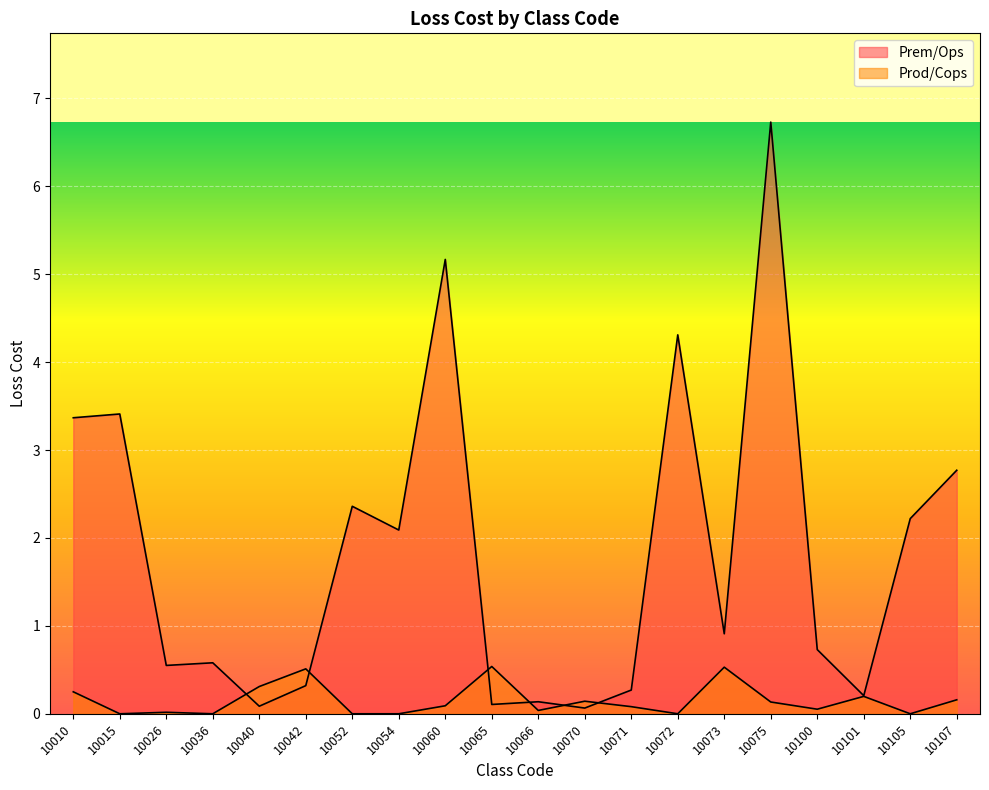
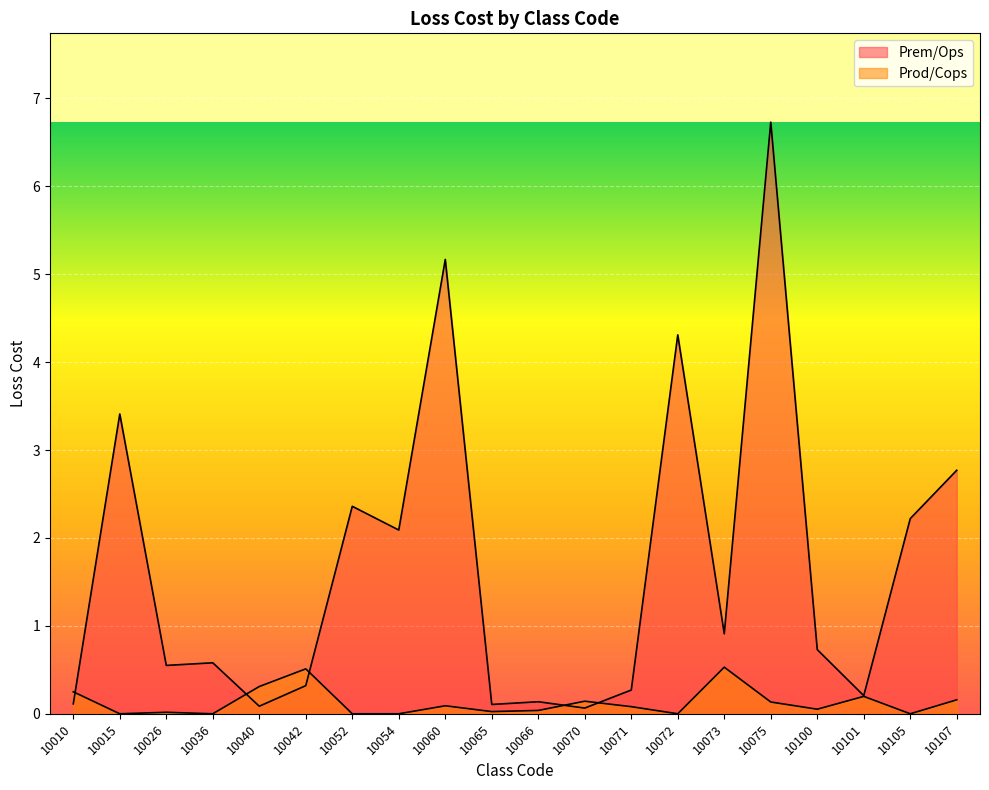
  {
    "Prem/Ops": {
-     "10010": 3.4,
+     "10010": 0.1,
      "10015": 3.4,
      "10026": 0.6,
      "10036": 0.6,
      "10040": 0.1,
      "10042": 0.3,
      "10052": 2.4,
      "10054": 2.1,
      "10060": 5.2,
      "10065": 0.1,
      "10066": 0.1,
      "10070": 0.1,
      "10071": 0.3,
      "10072": 4.3,
      "10073": 0.9,
      "10075": 6.7,
      "10100": 0.7,
      "10105": 2.2,
      "10107": 2.8
    },
    "Prod/Cops": {
      "10010": 0.3,
      "10015": 0.0,
      "10026": 0.0,
      "10036": 0.0,
      "10040": 0.3,
      "10042": 0.5,
      "10052": 0.0,
      "10054": 0.0,
      "10060": 0.1,
-     "10065": 0.5,
+     "10065": 0.0,
      "10066": 0.0,
      "10070": 0.1,
      "10071": 0.1,
      "10072": 0.0,
      "10073": 0.5,
      "10075": 0.1,
      "10100": 0.1,
      "10105": 0.0,
      "10107": 0.2
    }
  }
